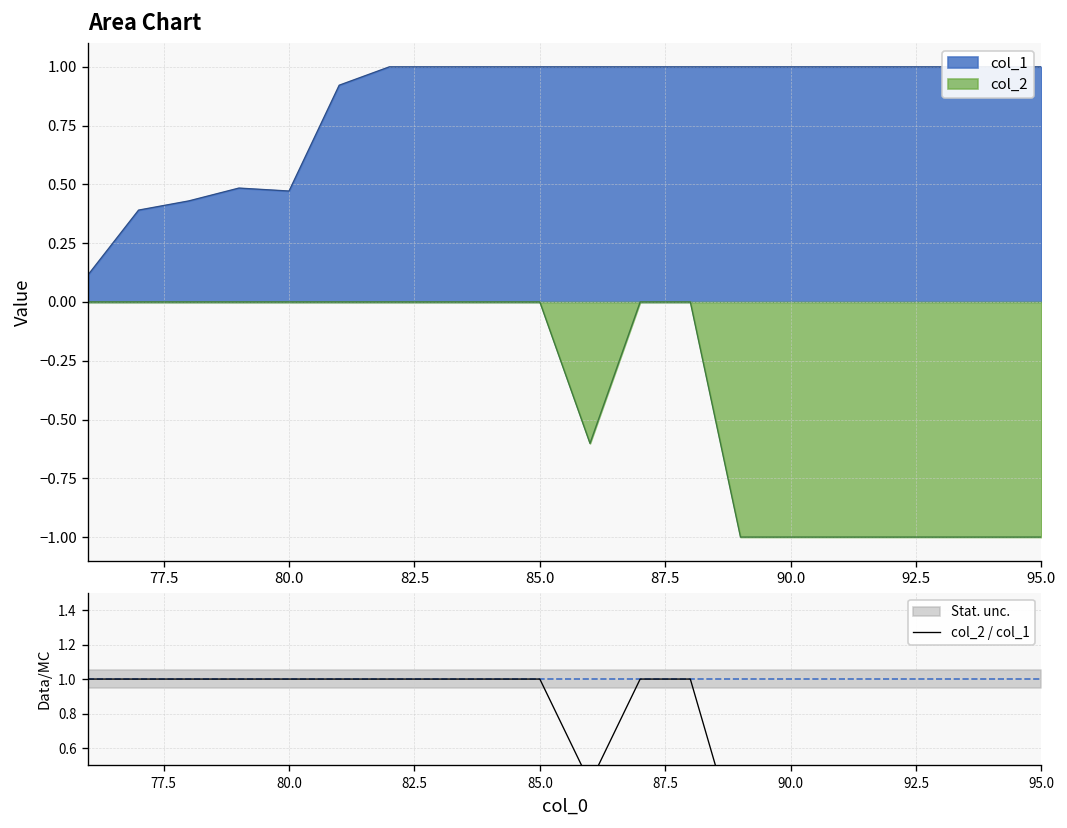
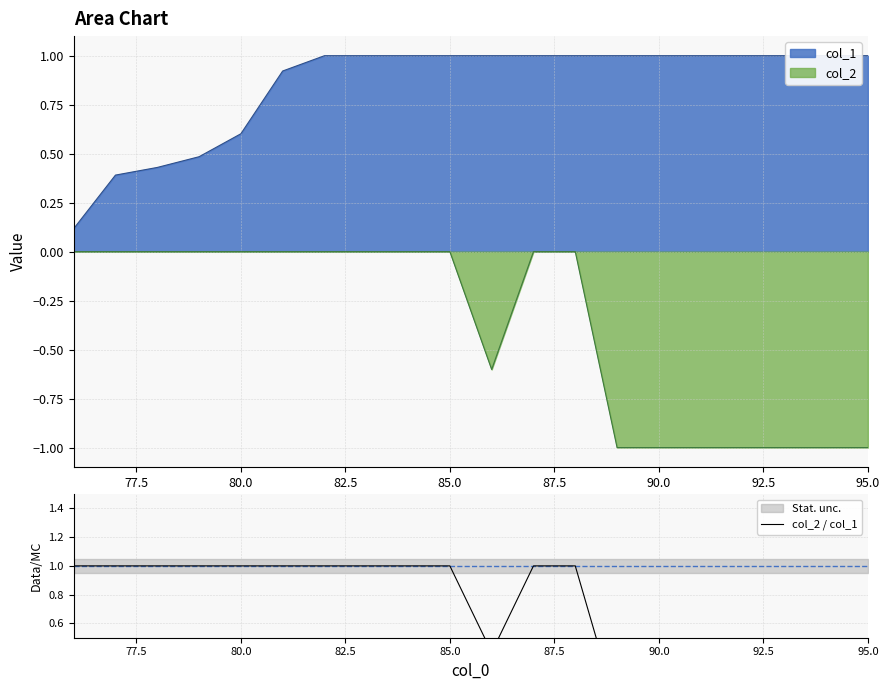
  {
    "Area Chart": {
      "col_1": {
-       "80.0": 0.47,
+       "80.0": 0.60,
        "85.0": 1.00,
        "90.0": 1.00,
        "95.0": 1.00
      }
    }
  }
